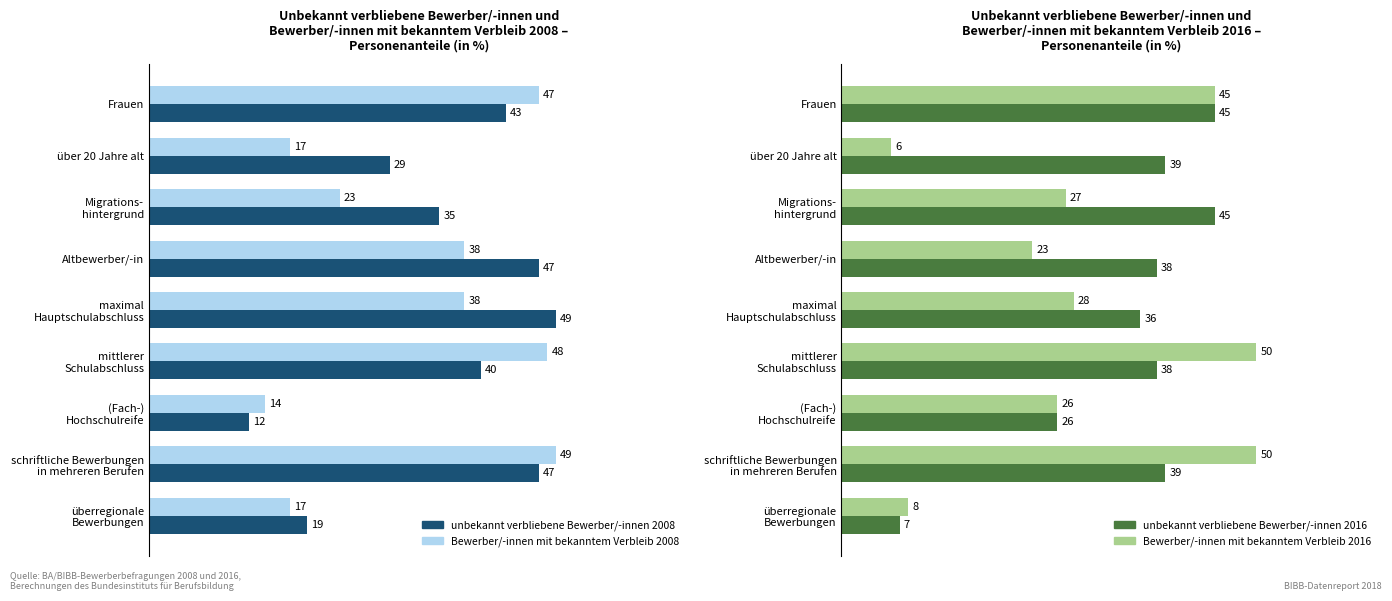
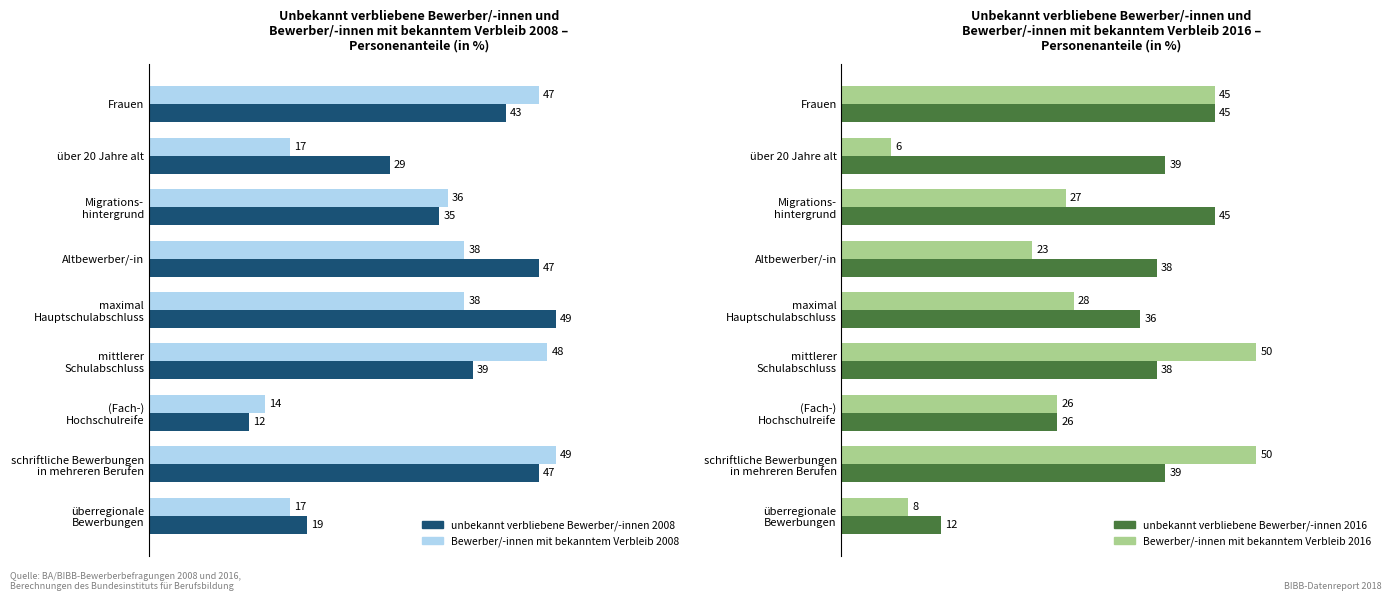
  {
    "Unbekannt verbliebene Bewerber/-innen und Bewerber/-innen mit bekanntem Verbleib 2008 – Personenanteile (in %)": {
      "unbekannt verbliebene Bewerber/-innen 2008": {
        "Frauen": 43,
        "über 20 Jahre alt": 29,
        "Migrations- hintergrund": 35,
        "Altbewerber/-in": 47,
        "maximal Hauptschulabschluss": 49,
-       "mittlerer Schulabschluss": 40,
+       "mittlerer Schulabschluss": 39,
        "(Fach-) Hochschulreife": 12,
        "schriftliche Bewerbungen in mehreren Berufen": 47,
        "überregionale Bewerbungen": 19
      },
      "Bewerber/-innen mit bekanntem Verbleib 2008": {
        "Frauen": 47,
        "über 20 Jahre alt": 17,
-       "Migrations- hintergrund": 23,
+       "Migrations- hintergrund": 36,
        "Altbewerber/-in": 38,
        "maximal Hauptschulabschluss": 38,
        "mittlerer Schulabschluss": 48,
        "(Fach-) Hochschulreife": 14,
        "schriftliche Bewerbungen in mehreren Berufen": 49,
        "überregionale Bewerbungen": 17
      }
    },
    "Unbekannt verbliebene Bewerber/-innen und Bewerber/-innen mit bekanntem Verbleib 2016 – Personenanteile (in %)": {
      "unbekannt verbliebene Bewerber/-innen 2016": {
        "Frauen": 45,
        "über 20 Jahre alt": 39,
        "Migrations- hintergrund": 45,
        "Altbewerber/-in": 38,
        "maximal Hauptschulabschluss": 36,
        "mittlerer Schulabschluss": 38,
        "(Fach-) Hochschulreife": 26,
        "schriftliche Bewerbungen in mehreren Berufen": 39,
-       "überregionale Bewerbungen": 7
+       "überregionale Bewerbungen": 12
      },
      "Bewerber/-innen mit bekanntem Verbleib 2016": {
        "Frauen": 45,
        "über 20 Jahre alt": 6,
        "Migrations- hintergrund": 27,
        "Altbewerber/-in": 23,
        "maximal Hauptschulabschluss": 28,
        "mittlerer Schulabschluss": 50,
        "(Fach-) Hochschulreife": 26,
        "schriftliche Bewerbungen in mehreren Berufen": 50,
        "überregionale Bewerbungen": 8
      }
    }
  }
